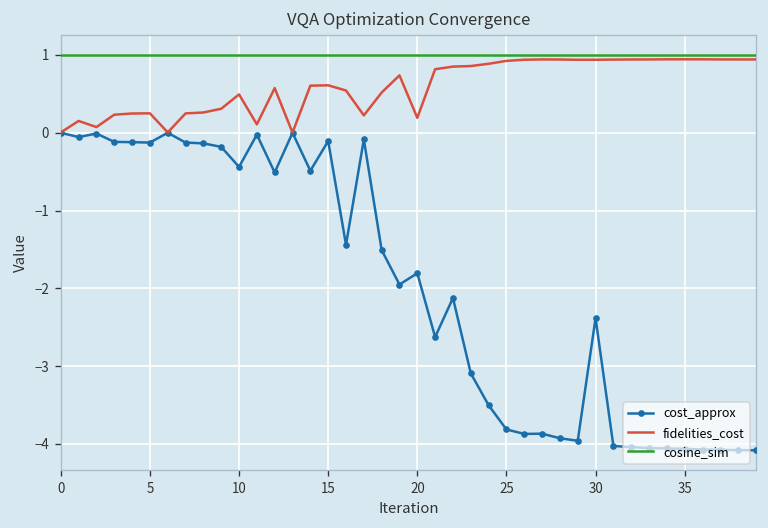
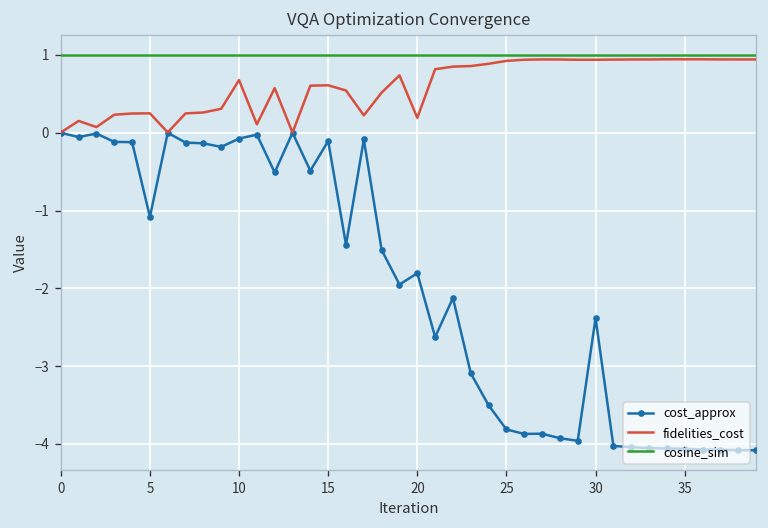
  {
    "cost_approx": {
-     "5": -0.1,
-     "10": -0.4,
+     "5": -1.1,
+     "10": -0.1,
      "15": -0.1,
      "20": -1.8,
      "25": -3.8,
      "30": -2.4
    },
    "fidelities_cost": {
      "5": 0.2,
-     "10": 0.5,
+     "10": 0.7,
      "15": 0.6,
      "20": 0.2,
      "25": 0.9,
      "30": 0.9,
      "35": 0.9
    },
    "cosine_sim": {
      "0": 1.0,
      "5": 1.0,
      "10": 1.0,
      "15": 1.0,
      "20": 1.0,
      "25": 1.0,
      "30": 1.0,
      "35": 1.0
    }
  }
